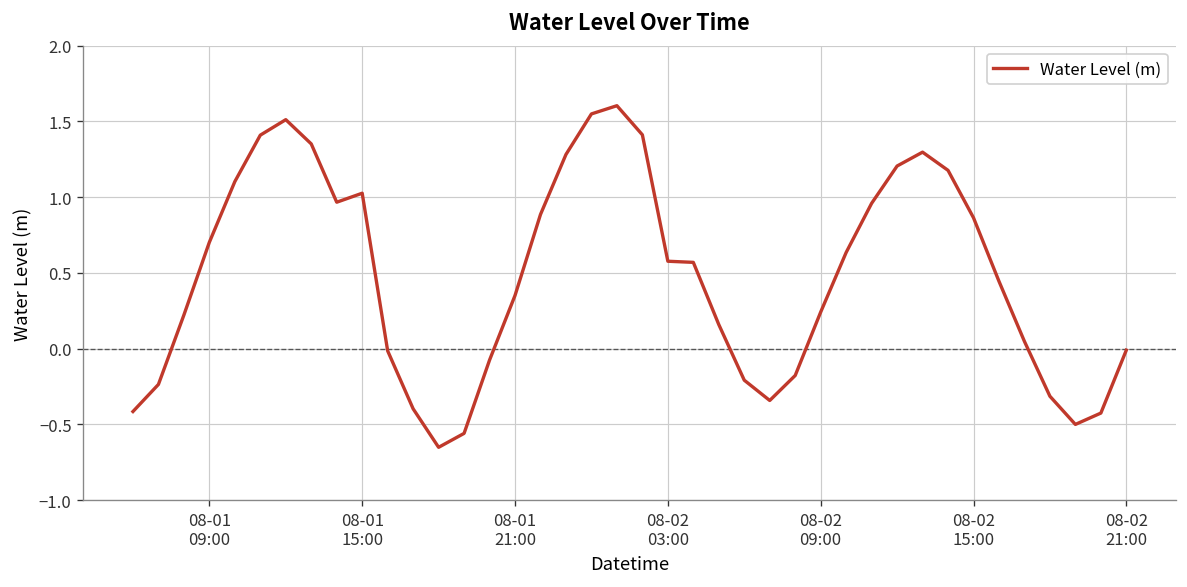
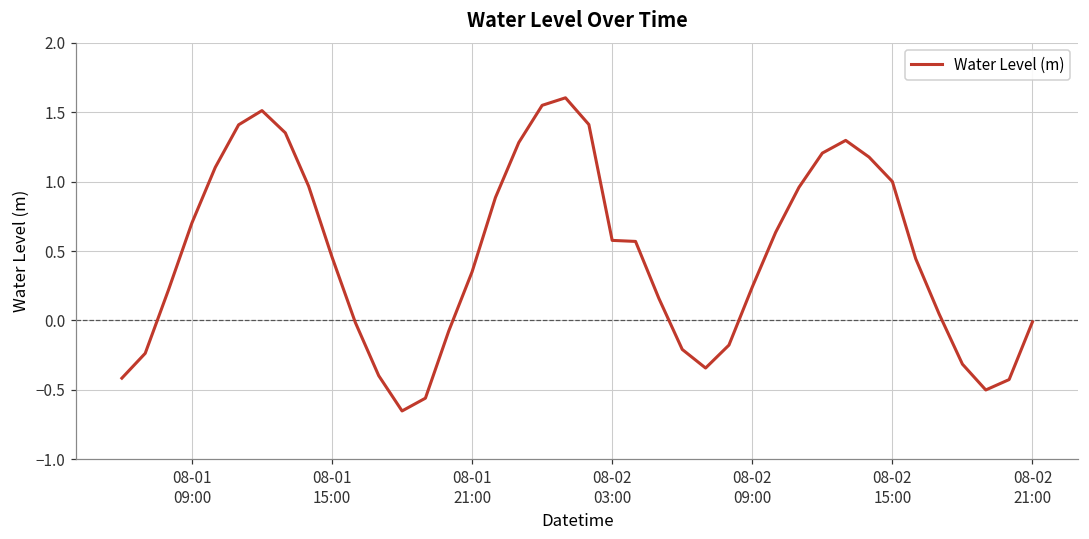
  {
    "08-01 09:00": 0.70,
-   "08-01 15:00": 1.03,
+   "08-01 15:00": 0.46,
    "08-01 21:00": 0.35,
    "08-02 03:00": 0.58,
    "08-02 09:00": 0.24,
-   "08-02 15:00": 0.86,
+   "08-02 15:00": 1.00,
    "08-02 21:00": -0.01
  }
